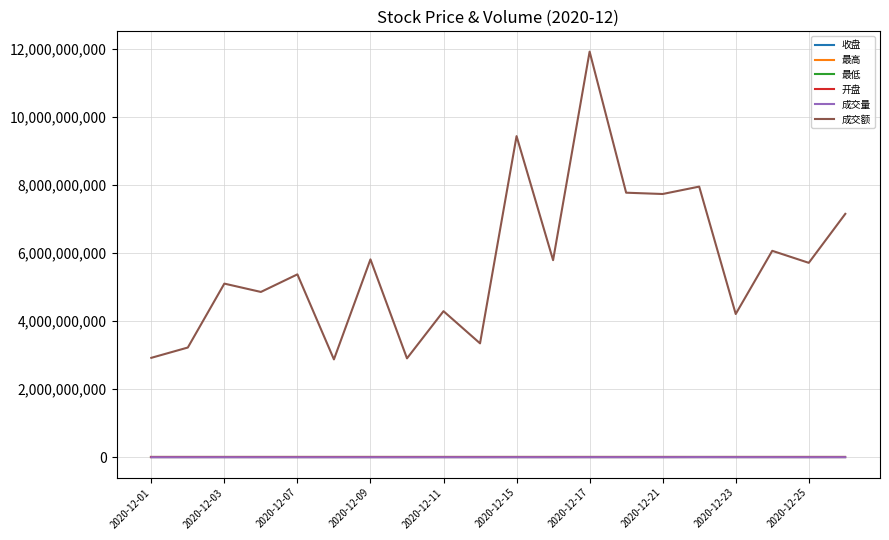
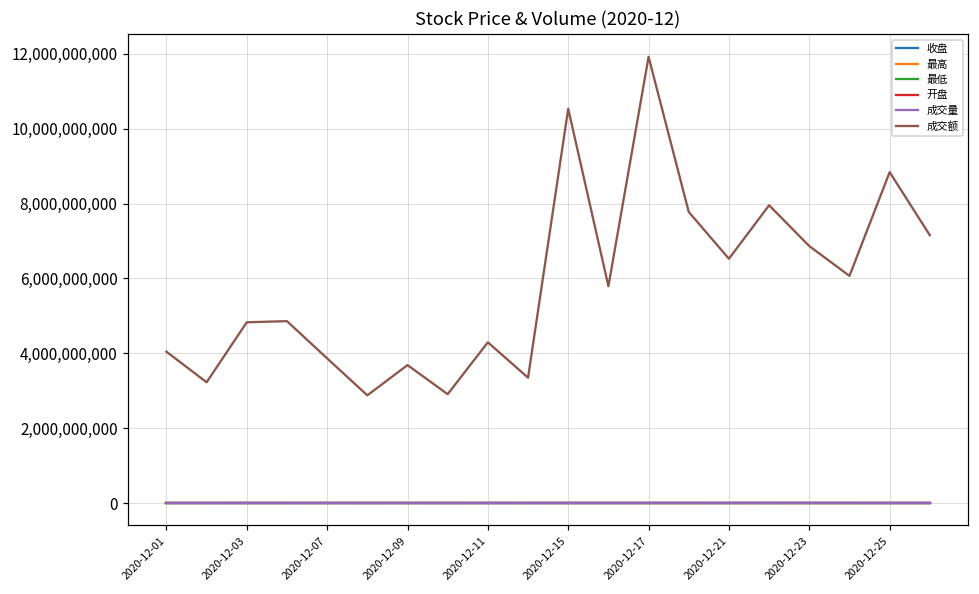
  {
    "成交量": {
      "2020-12-01": "0",
      "2020-12-03": "0",
      "2020-12-07": "0",
      "2020-12-09": "0",
      "2020-12-11": "0",
      "2020-12-15": "0",
      "2020-12-17": "0",
      "2020-12-21": "0",
      "2020-12-23": "0",
      "2020-12-25": "0"
    },
    "成交额": {
-     "2020-12-01": "2,900,000,000",
-     "2020-12-03": "5,100,000,000",
-     "2020-12-07": "5,400,000,000",
-     "2020-12-09": "5,800,000,000",
+     "2020-12-01": "4,000,000,000",
+     "2020-12-03": "4,800,000,000",
+     "2020-12-07": "3,900,000,000",
+     "2020-12-09": "3,700,000,000",
      "2020-12-11": "4,300,000,000",
-     "2020-12-15": "9,400,000,000",
+     "2020-12-15": "10,500,000,000",
      "2020-12-17": "11,900,000,000",
-     "2020-12-21": "7,700,000,000",
-     "2020-12-23": "4,200,000,000",
-     "2020-12-25": "5,700,000,000"
+     "2020-12-21": "6,500,000,000",
+     "2020-12-23": "6,900,000,000",
+     "2020-12-25": "8,800,000,000"
    }
  }
